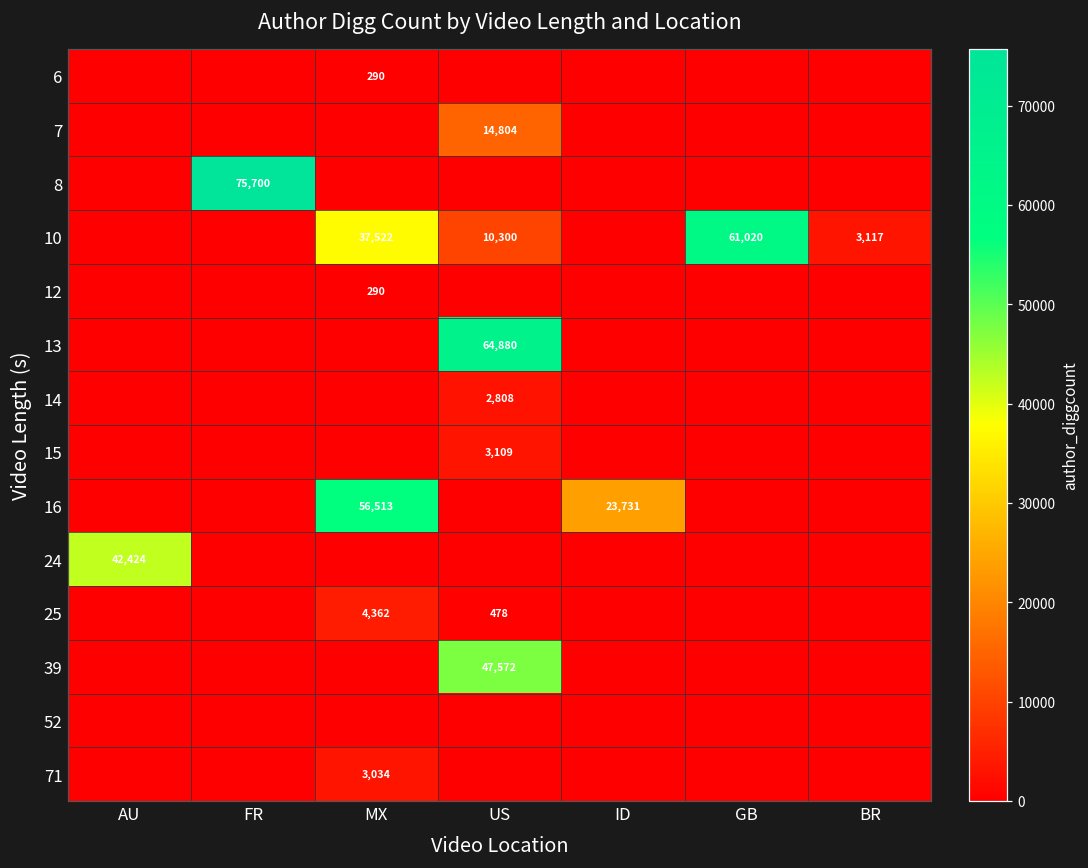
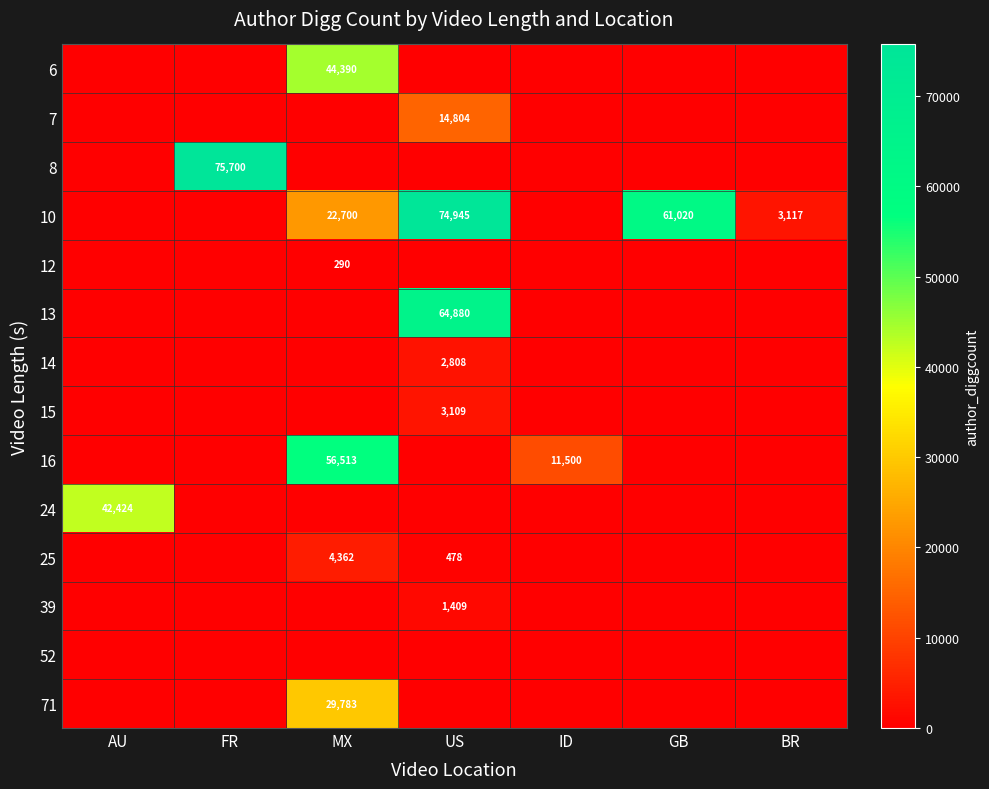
  {
    "6": {
-     "MX": "290"
+     "MX": "44,390"
    },
    "7": {
      "US": "14,804"
    },
    "8": {
      "FR": "75,700"
    },
    "10": {
-     "MX": "37,522",
-     "US": "10,300",
+     "MX": "22,700",
+     "US": "74,945",
      "GB": "61,020",
      "BR": "3,117"
    },
    "12": {
      "MX": "290"
    },
    "13": {
      "US": "64,880"
    },
    "14": {
      "US": "2,808"
    },
    "15": {
      "US": "3,109"
    },
    "16": {
      "MX": "56,513",
-     "ID": "23,731"
+     "ID": "11,500"
    },
    "24": {
      "AU": "42,424"
    },
    "25": {
      "MX": "4,362",
      "US": "478"
    },
    "39": {
-     "US": "47,572"
+     "US": "1,409"
    },
    "71": {
-     "MX": "3,034"
+     "MX": "29,783"
    }
  }
